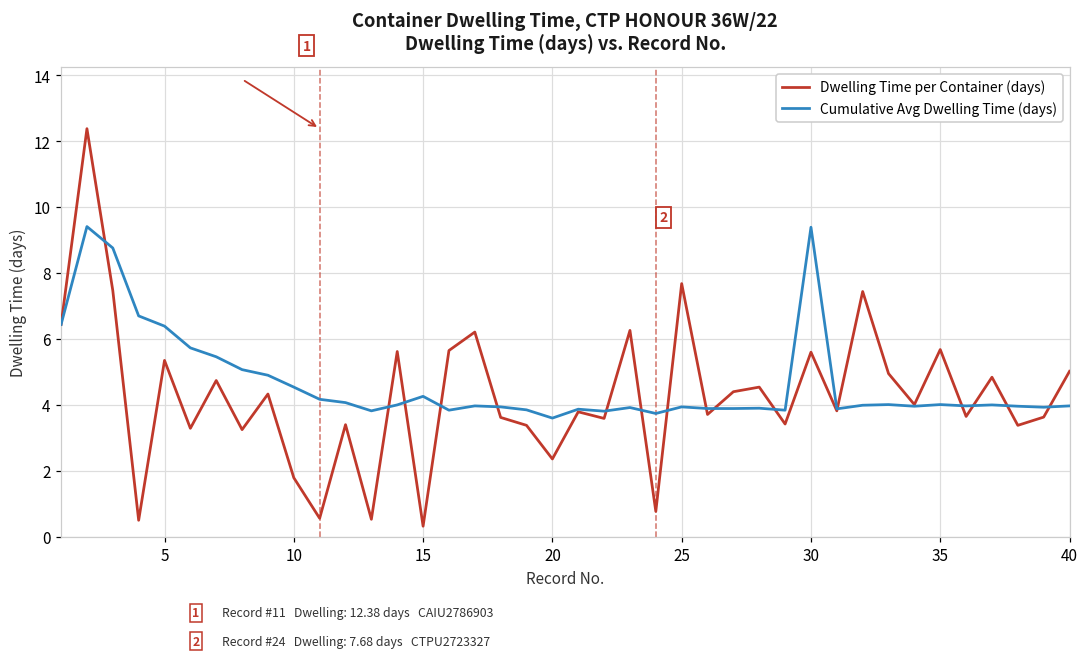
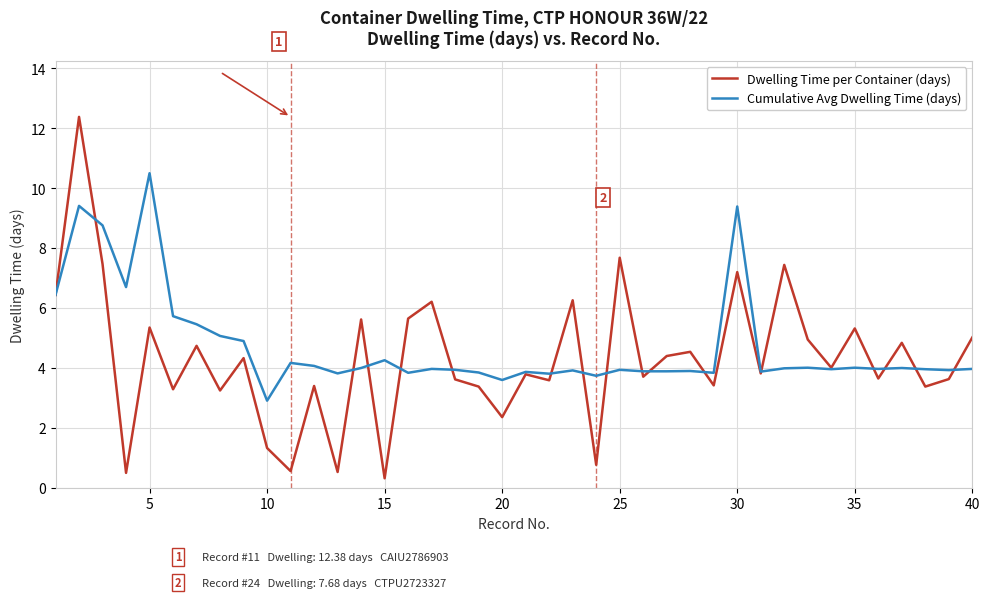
  {
    "Dwelling Time per Container (days)": {
      "5": 5.4,
-     "10": 1.8,
+     "10": 1.3,
      "15": 0.3,
      "20": 2.4,
      "25": 7.7,
-     "30": 5.6,
-     "35": 5.7,
+     "30": 7.2,
+     "35": 5.3,
      "40": 5.0
    },
    "Cumulative Avg Dwelling Time (days)": {
-     "5": 6.4,
-     "10": 4.5,
+     "5": 10.5,
+     "10": 2.9,
      "15": 4.3,
      "20": 3.6,
      "25": 3.9,
      "30": 9.4,
      "35": 4.0,
      "40": 4.0
    }
  }
